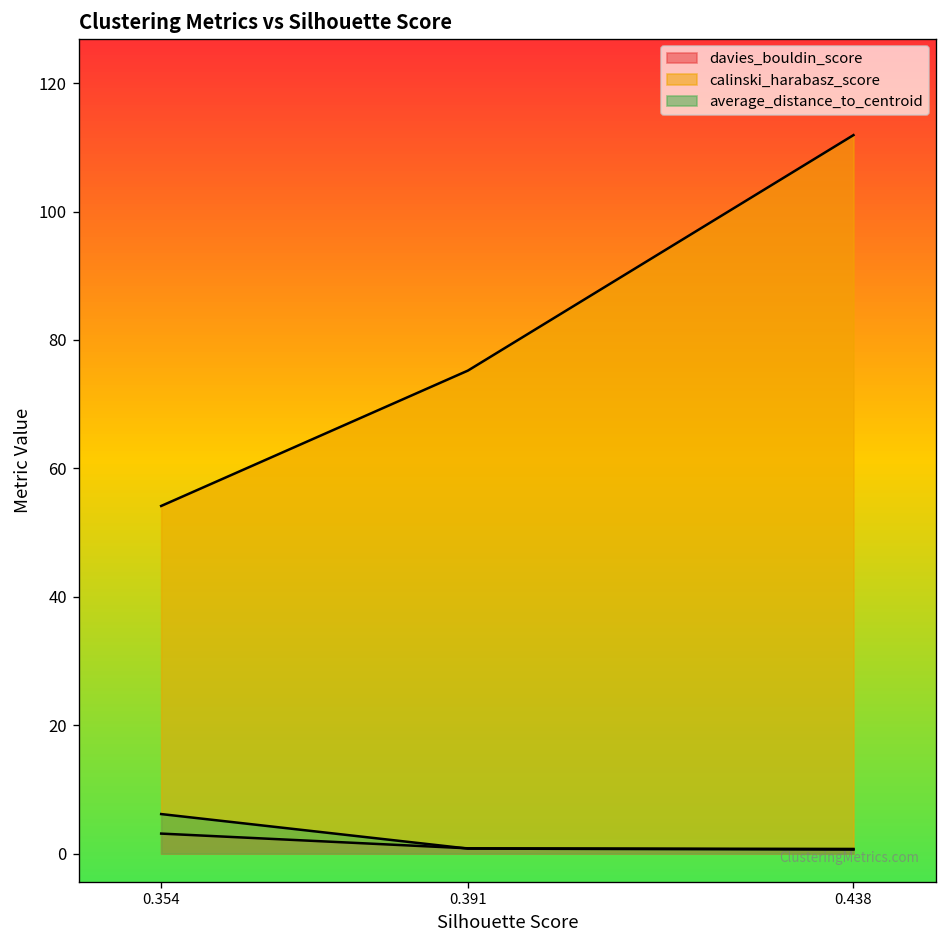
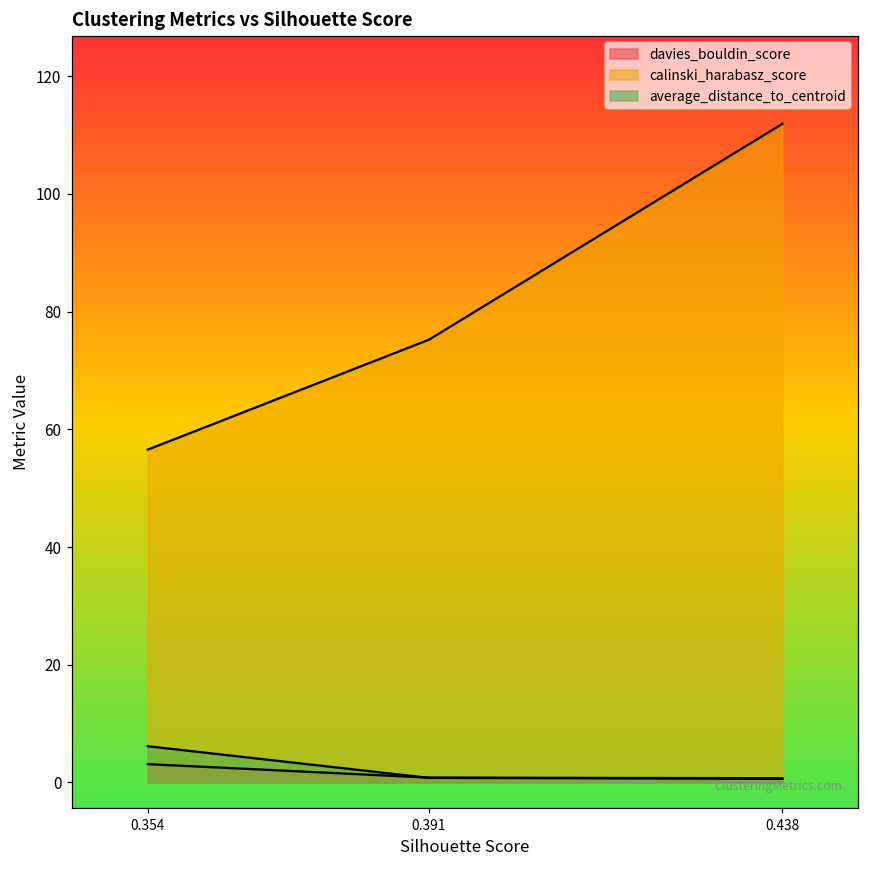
  {
    "davies_bouldin_score": {
      "0.354": 3
    },
    "calinski_harabasz_score": {
-     "0.354": 54,
+     "0.354": 57,
      "0.391": 75,
      "0.438": 112
    },
    "average_distance_to_centroid": {
      "0.354": 6
    }
  }
